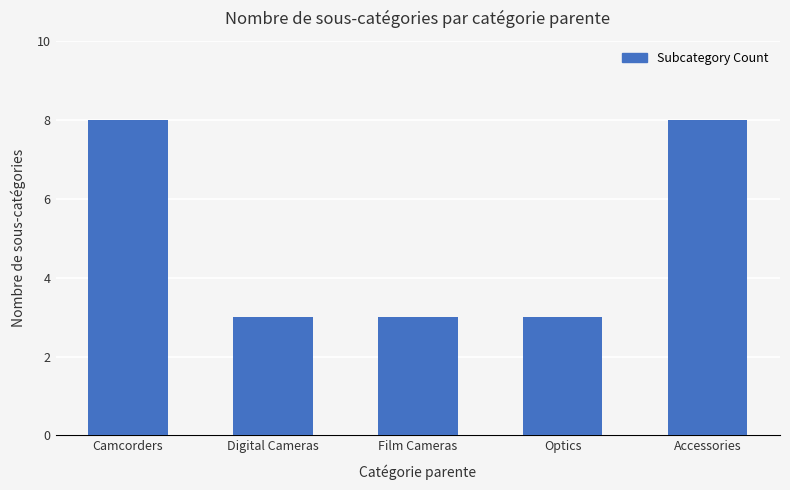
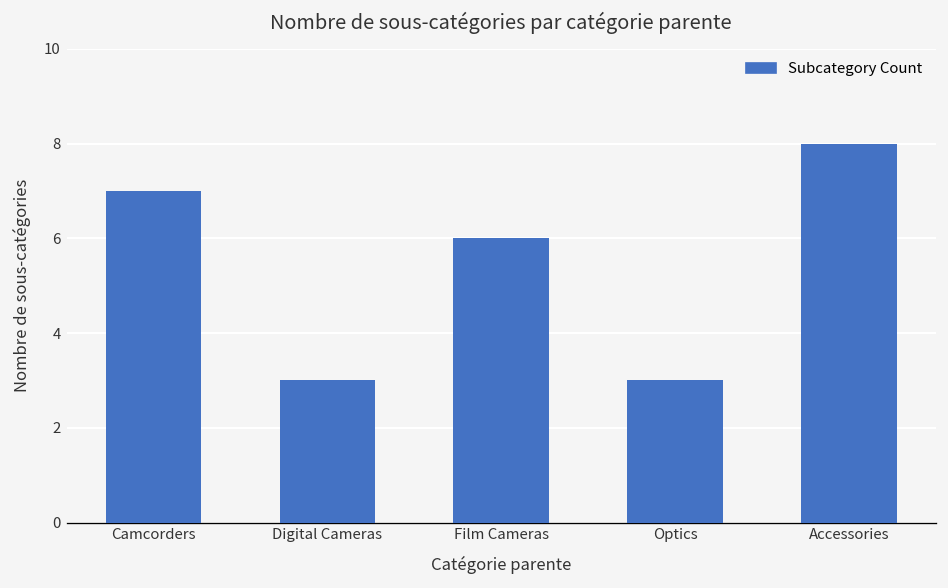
  {
-   "Camcorders": 8,
+   "Camcorders": 7,
    "Digital Cameras": 3,
-   "Film Cameras": 3,
+   "Film Cameras": 6,
    "Optics": 3,
    "Accessories": 8
  }
